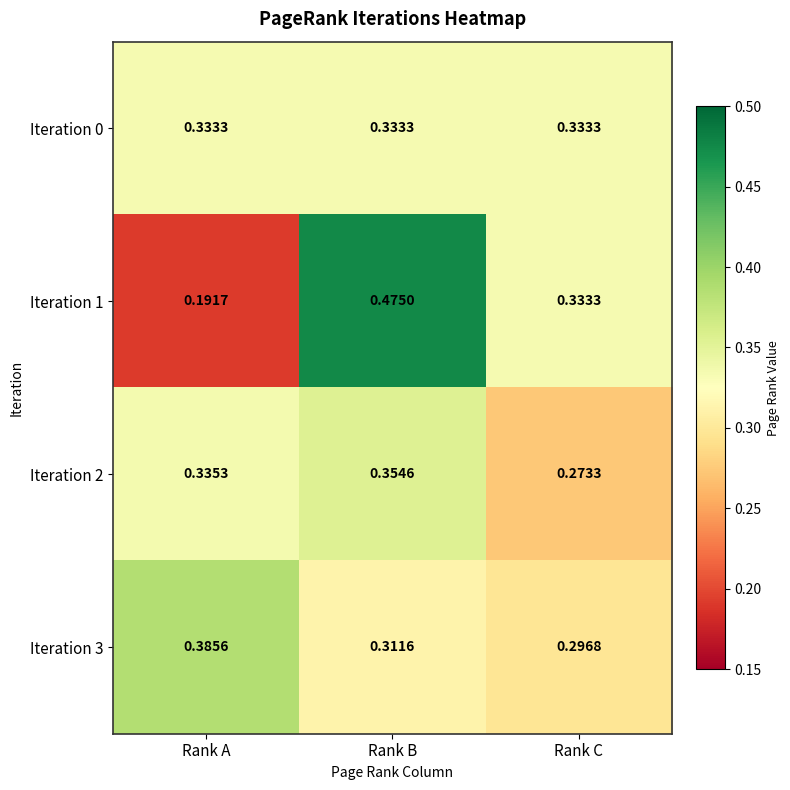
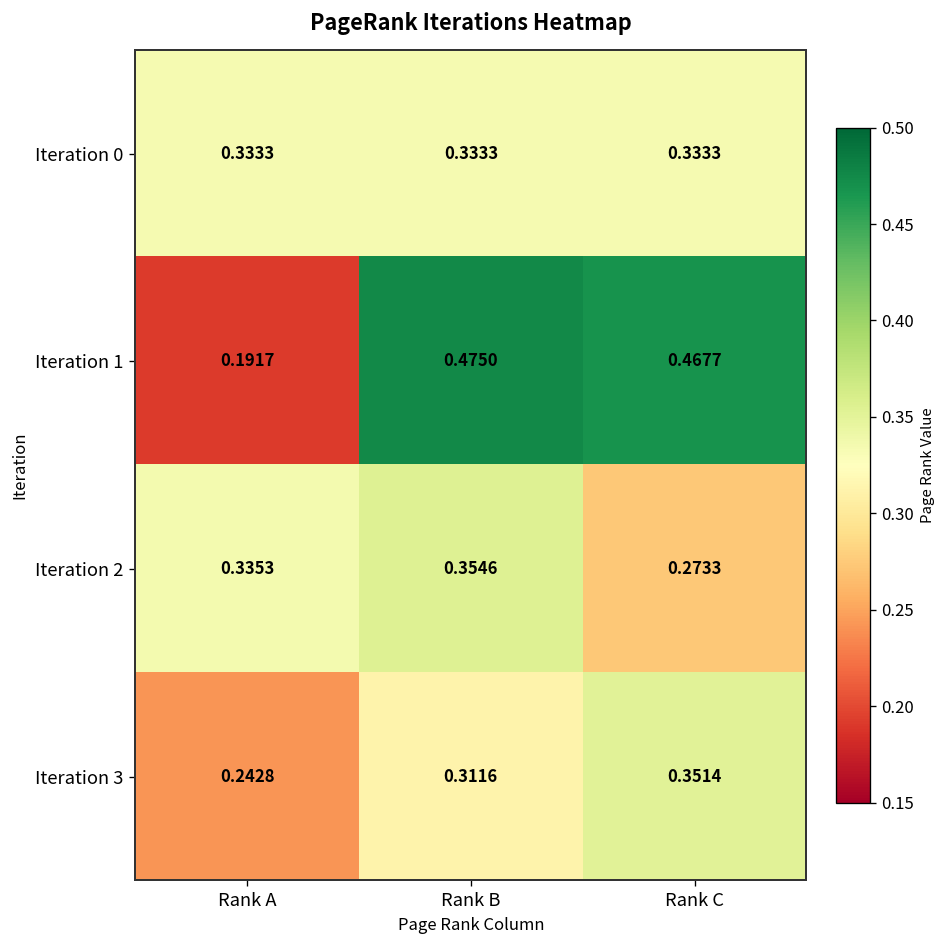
  {
    "Iteration 0": {
      "Rank A": 0.3333,
      "Rank B": 0.3333,
      "Rank C": 0.3333
    },
    "Iteration 1": {
      "Rank A": 0.1917,
      "Rank B": 0.4750,
-     "Rank C": 0.3333
+     "Rank C": 0.4677
    },
    "Iteration 2": {
      "Rank A": 0.3353,
      "Rank B": 0.3546,
      "Rank C": 0.2733
    },
    "Iteration 3": {
-     "Rank A": 0.3856,
+     "Rank A": 0.2428,
      "Rank B": 0.3116,
-     "Rank C": 0.2968
+     "Rank C": 0.3514
    }
  }
